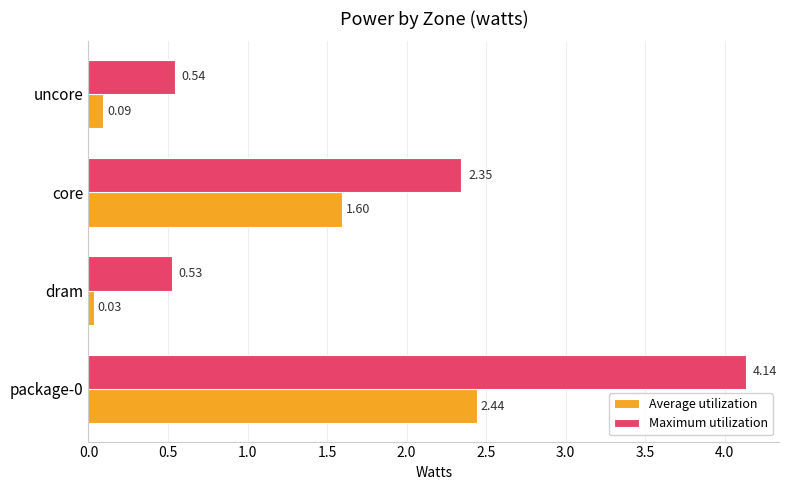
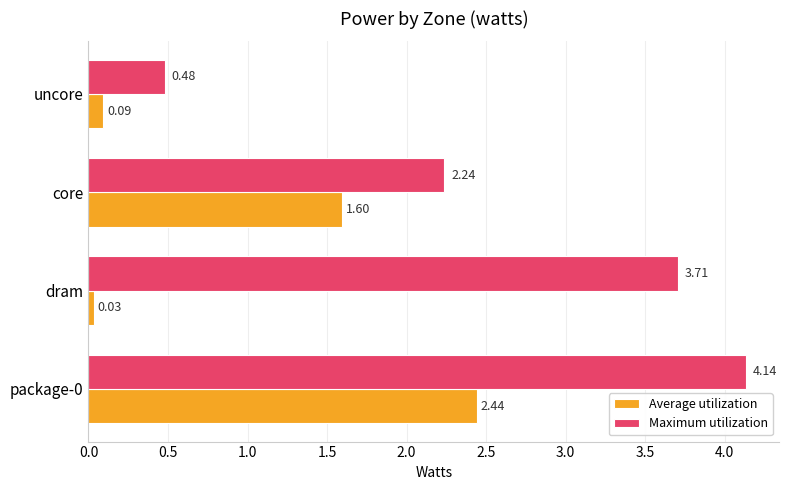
  {
    "Average utilization": {
      "uncore": 0.09,
      "core": 1.60,
      "dram": 0.03,
      "package-0": 2.44
    },
    "Maximum utilization": {
-     "uncore": 0.54,
-     "core": 2.35,
-     "dram": 0.53,
+     "uncore": 0.48,
+     "core": 2.24,
+     "dram": 3.71,
      "package-0": 4.14
    }
  }
